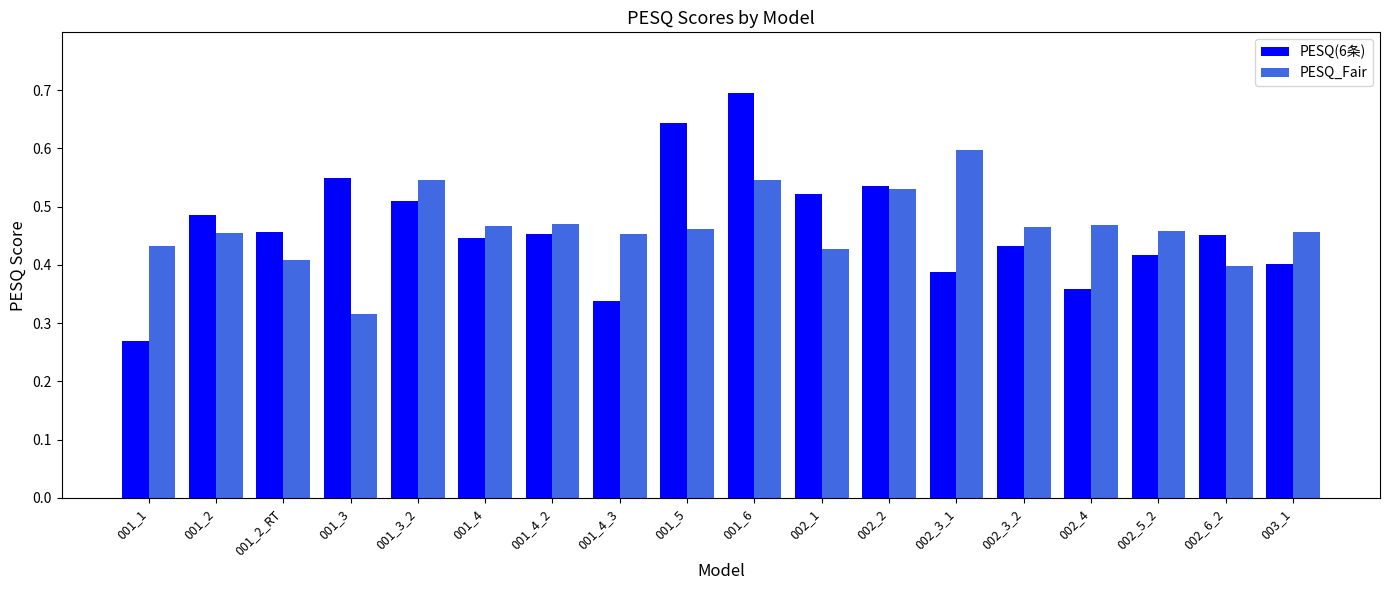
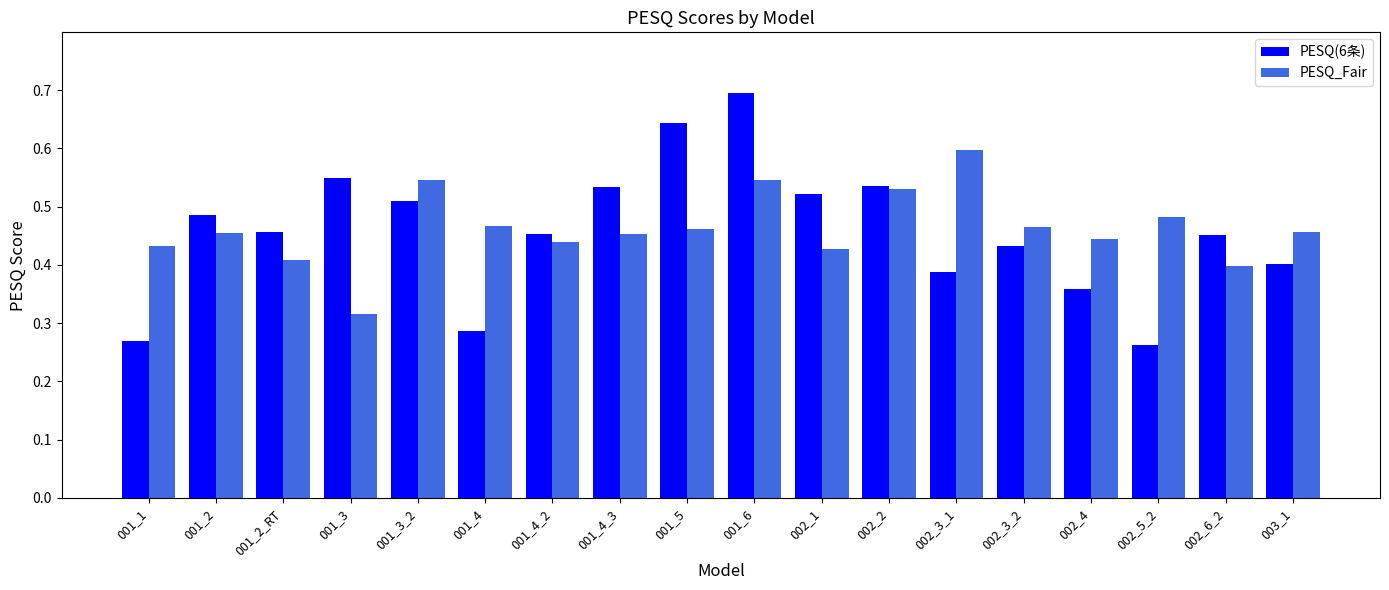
  {
    "PESQ(6条)": {
      "001_1": 0.27,
      "001_2": 0.49,
      "001_2_RT": 0.46,
      "001_3": 0.55,
      "001_3_2": 0.51,
-     "001_4": 0.45,
+     "001_4": 0.29,
      "001_4_2": 0.45,
-     "001_4_3": 0.34,
+     "001_4_3": 0.53,
      "001_5": 0.64,
      "001_6": 0.70,
      "002_1": 0.52,
      "002_2": 0.54,
      "002_3_1": 0.39,
      "002_3_2": 0.43,
      "002_4": 0.36,
-     "002_5_2": 0.42,
+     "002_5_2": 0.26,
      "002_6_2": 0.45,
      "003_1": 0.40
    },
    "PESQ_Fair": {
      "001_1": 0.43,
      "001_2": 0.46,
      "001_2_RT": 0.41,
      "001_3": 0.32,
      "001_3_2": 0.55,
      "001_4": 0.47,
-     "001_4_2": 0.47,
+     "001_4_2": 0.44,
      "001_4_3": 0.45,
      "001_5": 0.46,
      "001_6": 0.55,
      "002_1": 0.43,
      "002_2": 0.53,
      "002_3_1": 0.60,
      "002_3_2": 0.47,
-     "002_4": 0.47,
-     "002_5_2": 0.46,
+     "002_4": 0.44,
+     "002_5_2": 0.48,
      "002_6_2": 0.40,
      "003_1": 0.46
    }
  }
